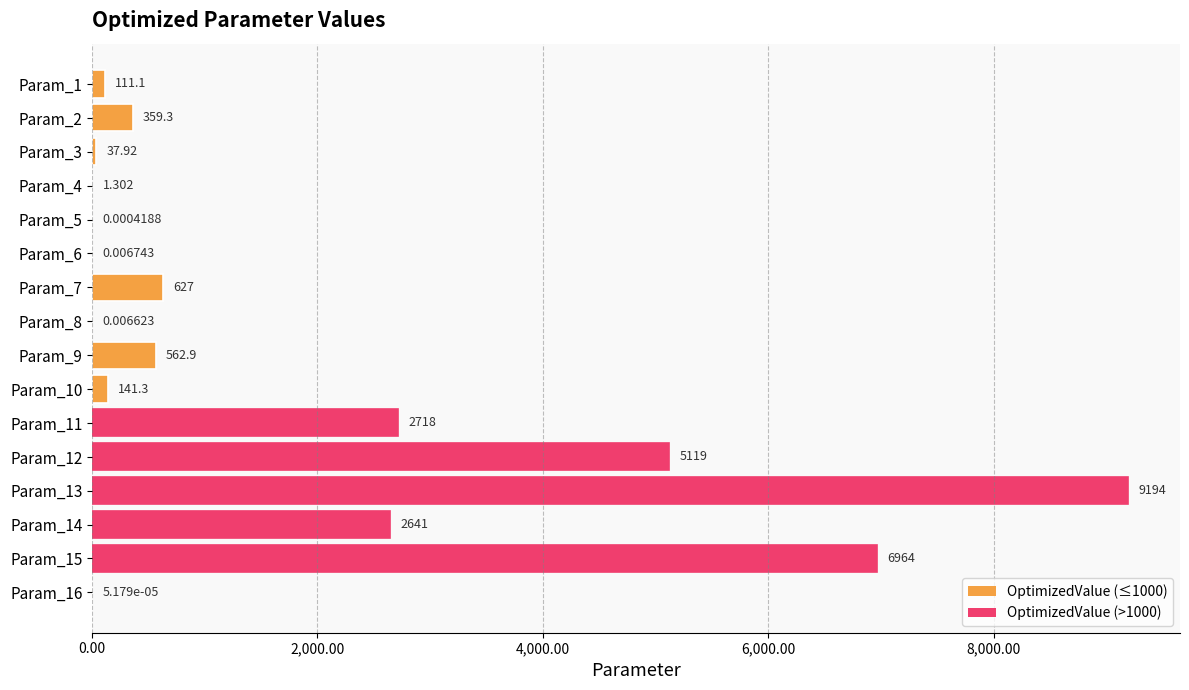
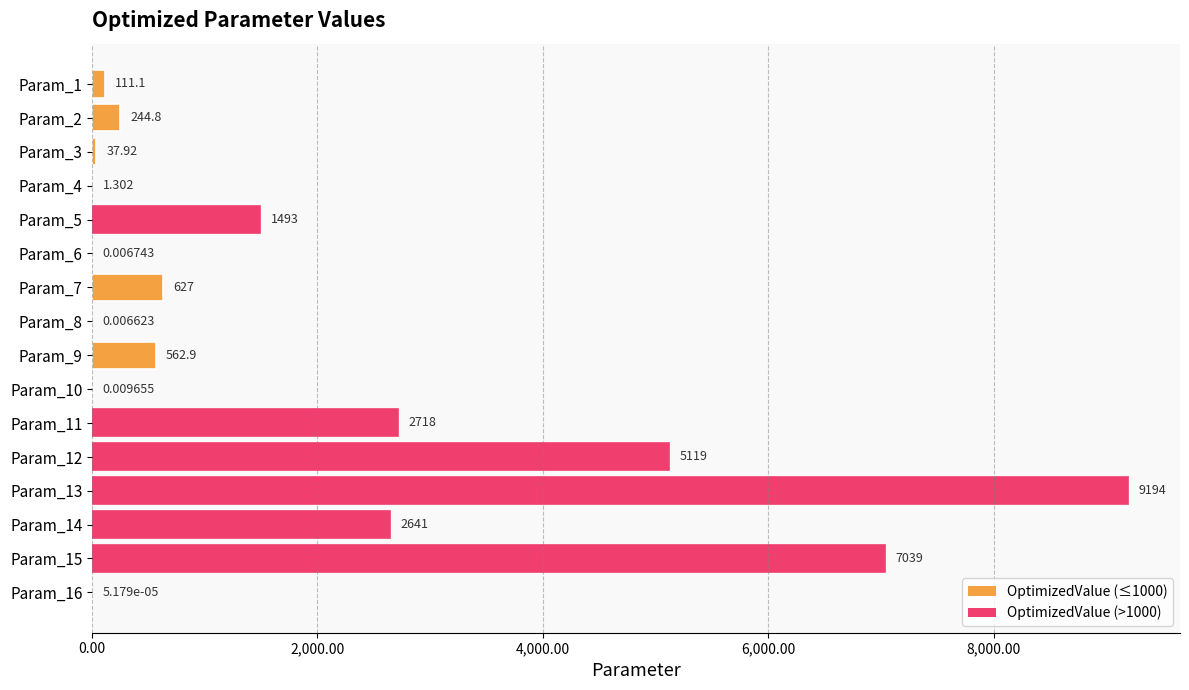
  {
    "Param_1": "111.1",
-   "Param_2": "359.3",
+   "Param_2": "244.8",
    "Param_3": "37.92",
    "Param_4": "1.302",
-   "Param_5": "0.0004188",
+   "Param_5": "1493",
    "Param_6": "0.006743",
    "Param_7": "627",
    "Param_8": "0.006623",
    "Param_9": "562.9",
-   "Param_10": "141.3",
+   "Param_10": "0.009655",
    "Param_11": "2718",
    "Param_12": "5119",
    "Param_13": "9194",
    "Param_14": "2641",
-   "Param_15": "6964",
+   "Param_15": "7039",
    "Param_16": "5.179e-05"
  }
